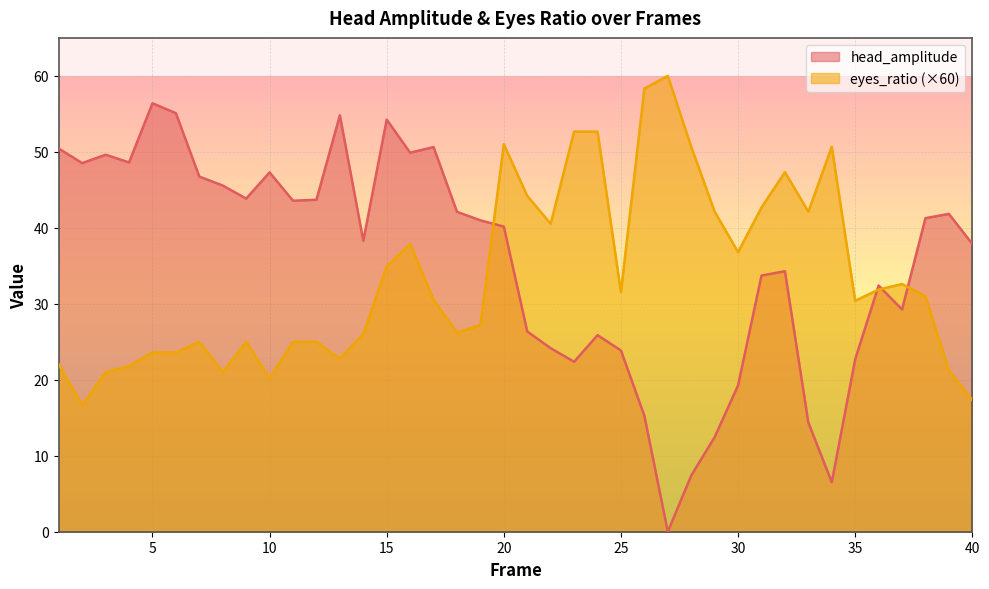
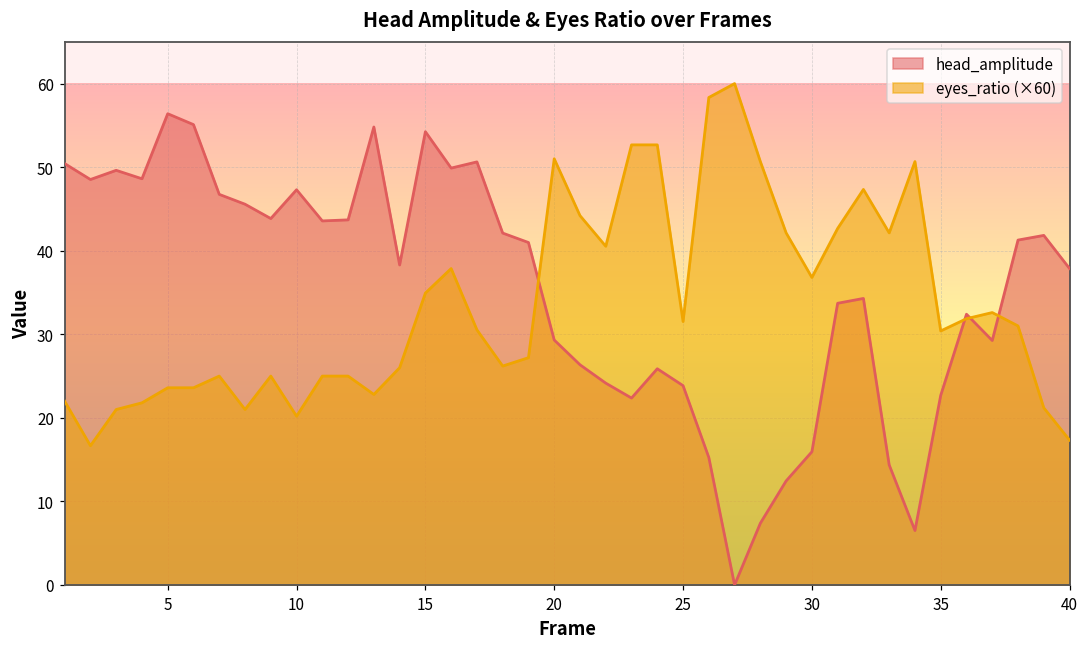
  {
    "head_amplitude": {
      "5": 56,
      "10": 47,
      "15": 54,
-     "20": 40,
+     "20": 29,
      "25": 24,
-     "30": 19,
+     "30": 16,
      "35": 23,
      "40": 38
    },
    "eyes_ratio (×60)": {
      "5": 24,
      "10": 20,
      "15": 35,
      "20": 51,
      "25": 32,
      "30": 37,
      "35": 30,
      "40": 17
    }
  }
